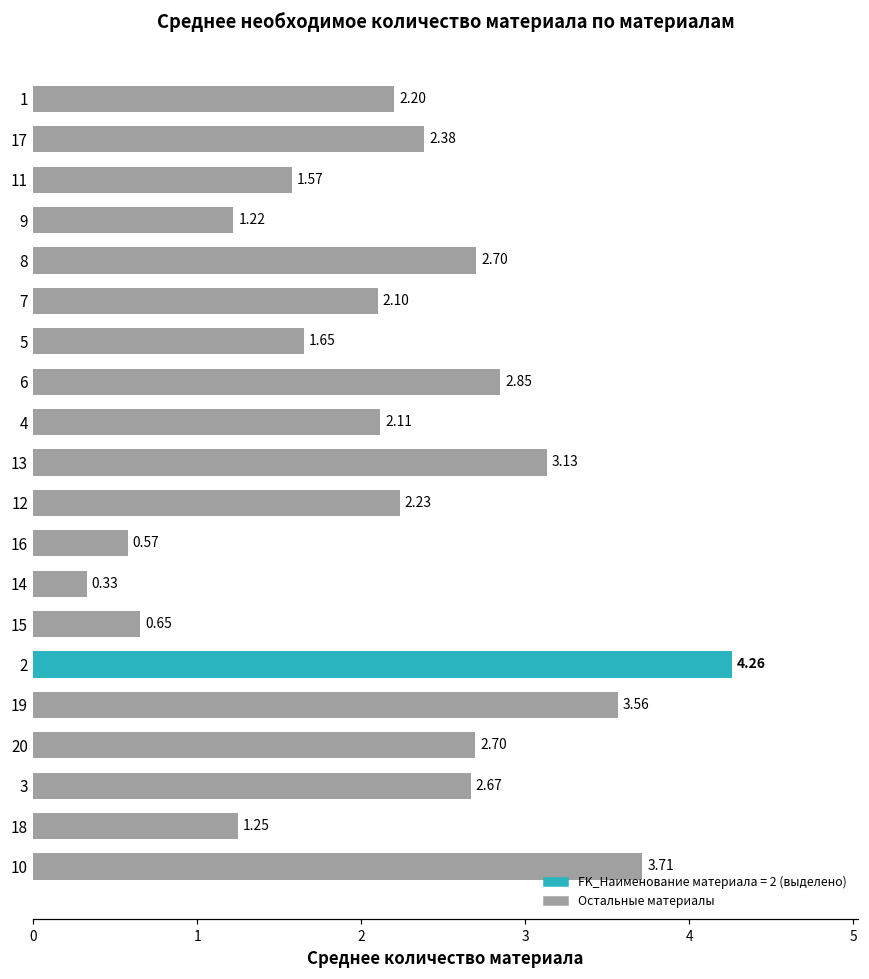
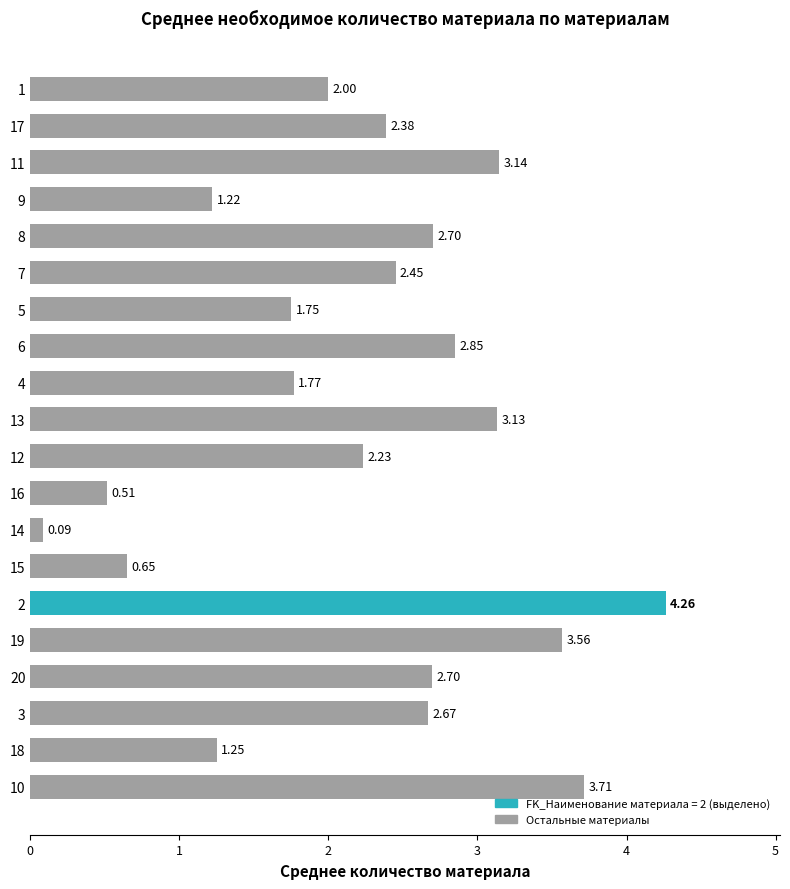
  {
-   "1": 2.20,
+   "1": 2.00,
    "17": 2.38,
-   "11": 1.57,
+   "11": 3.14,
    "9": 1.22,
    "8": 2.70,
-   "7": 2.10,
-   "5": 1.65,
+   "7": 2.45,
+   "5": 1.75,
    "6": 2.85,
-   "4": 2.11,
+   "4": 1.77,
    "13": 3.13,
    "12": 2.23,
-   "16": 0.57,
-   "14": 0.33,
+   "16": 0.51,
+   "14": 0.09,
    "15": 0.65,
    "2": 4.26,
    "19": 3.56,
    "20": 2.70,
    "3": 2.67,
    "18": 1.25,
    "10": 3.71
  }
